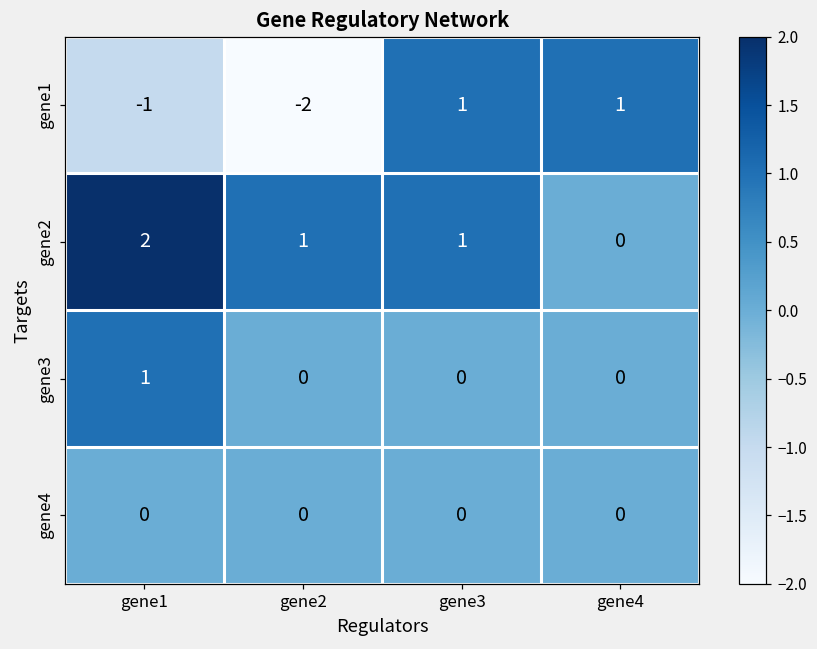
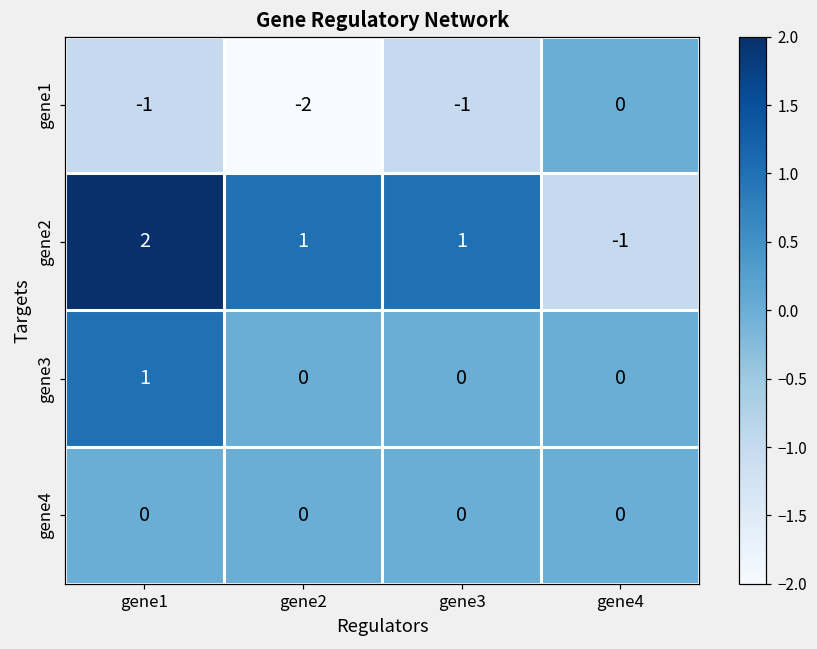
  {
    "gene1": {
      "gene1": -1,
      "gene2": -2,
-     "gene3": 1,
-     "gene4": 1
+     "gene3": -1,
+     "gene4": 0
    },
    "gene2": {
      "gene1": 2,
      "gene2": 1,
      "gene3": 1,
-     "gene4": 0
+     "gene4": -1
    },
    "gene3": {
      "gene1": 1,
      "gene2": 0,
      "gene3": 0,
      "gene4": 0
    },
    "gene4": {
      "gene1": 0,
      "gene2": 0,
      "gene3": 0,
      "gene4": 0
    }
  }
